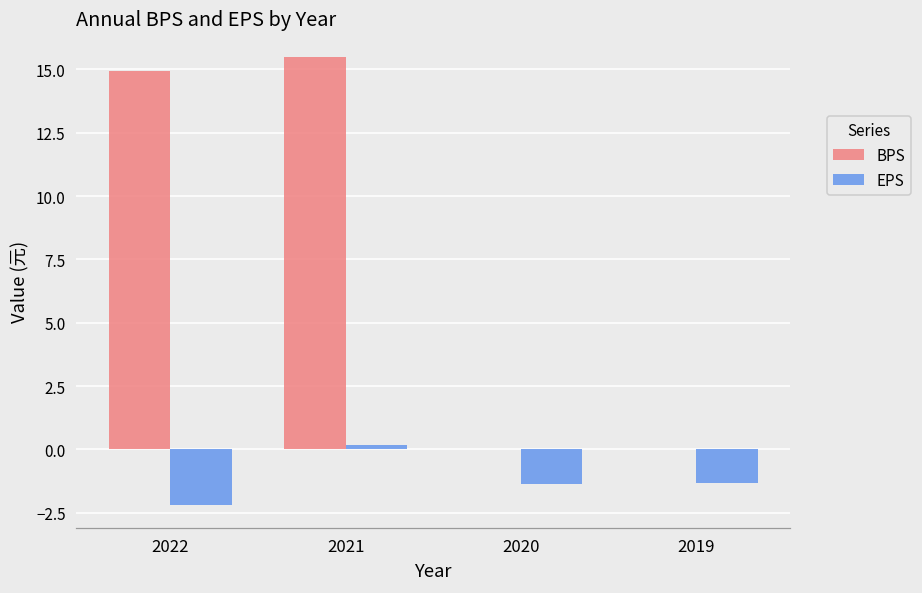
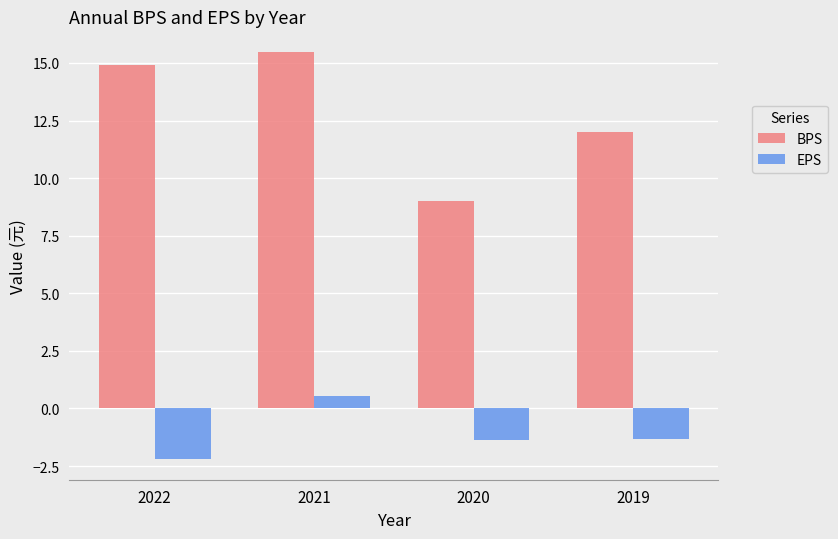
  {
    "BPS": {
      "2022": 15,
      "2021": 15.5,
-     "2020": 0,
-     "2019": 0
+     "2020": 9,
+     "2019": 12
    },
    "EPS": {
      "2022": -2.2,
-     "2021": 0.2,
+     "2021": 0.5,
      "2020": -1.4,
      "2019": -1.3
    }
  }
